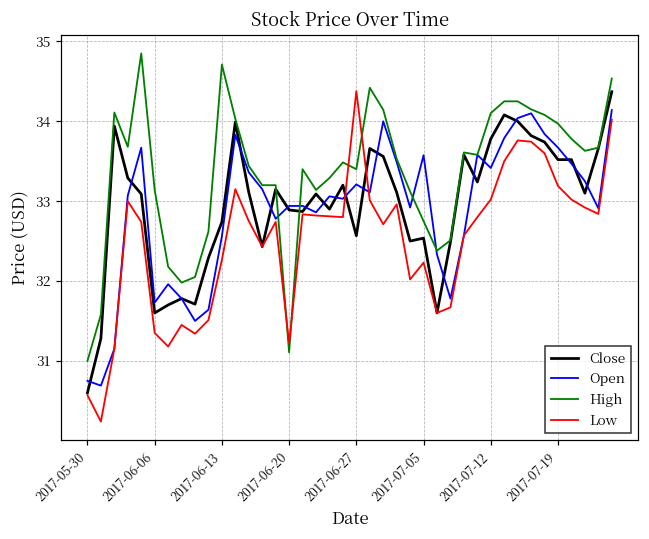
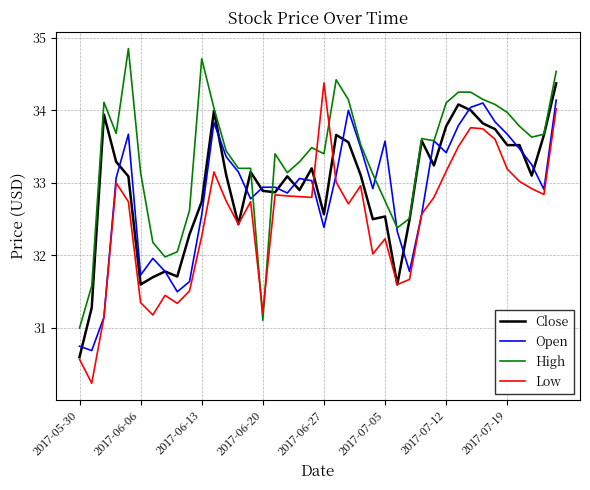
  {
    "Close": {
      "2017-06-06": 31.6,
      "2017-06-13": 32.7,
      "2017-06-20": 32.9,
      "2017-06-27": 32.6,
      "2017-07-05": 32.5,
      "2017-07-12": 33.8,
      "2017-07-19": 33.5
    },
    "Open": {
      "2017-05-30": 30.8,
      "2017-06-06": 31.7,
      "2017-06-13": 32.6,
      "2017-06-20": 32.9,
-     "2017-06-27": 33.2,
+     "2017-06-27": 32.4,
      "2017-07-05": 33.6,
      "2017-07-12": 33.4,
      "2017-07-19": 33.7
    },
    "High": {
      "2017-05-30": 31.0,
      "2017-06-06": 33.1,
      "2017-06-13": 34.7,
      "2017-06-20": 31.1,
      "2017-06-27": 33.4,
      "2017-07-05": 32.8,
      "2017-07-12": 34.1,
      "2017-07-19": 34.0
    },
    "Low": {
      "2017-06-06": 31.4,
      "2017-06-13": 32.3,
      "2017-06-20": 31.2,
      "2017-06-27": 34.4,
      "2017-07-05": 32.2,
-     "2017-07-12": 33.0,
+     "2017-07-12": 33.2,
      "2017-07-19": 33.2
    }
  }
